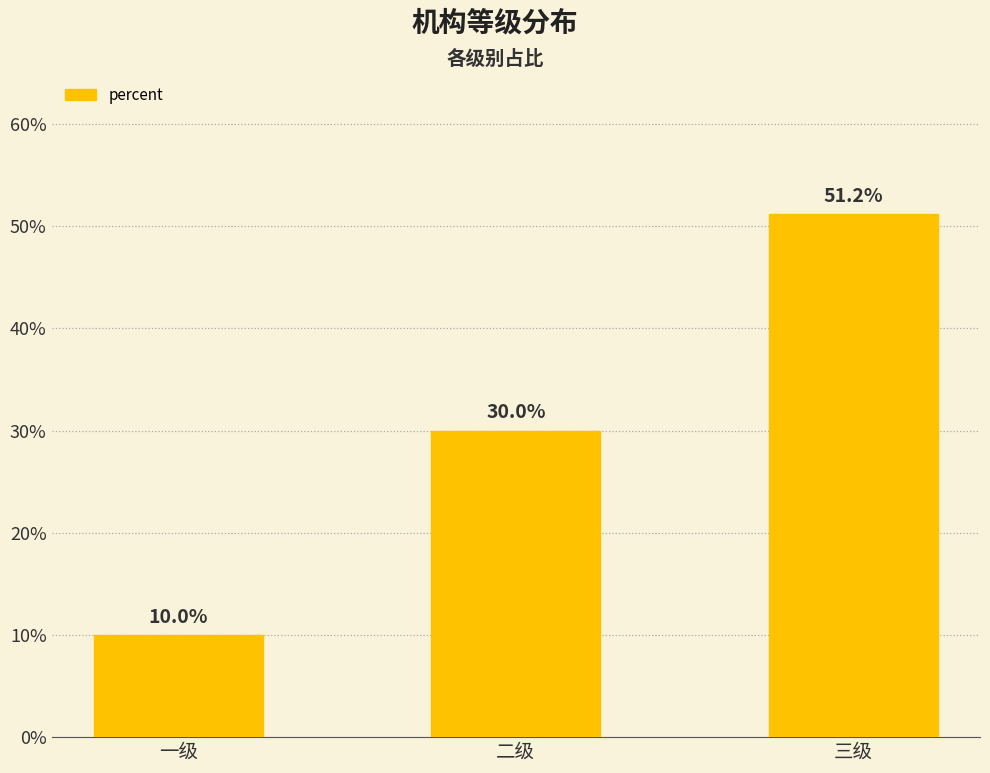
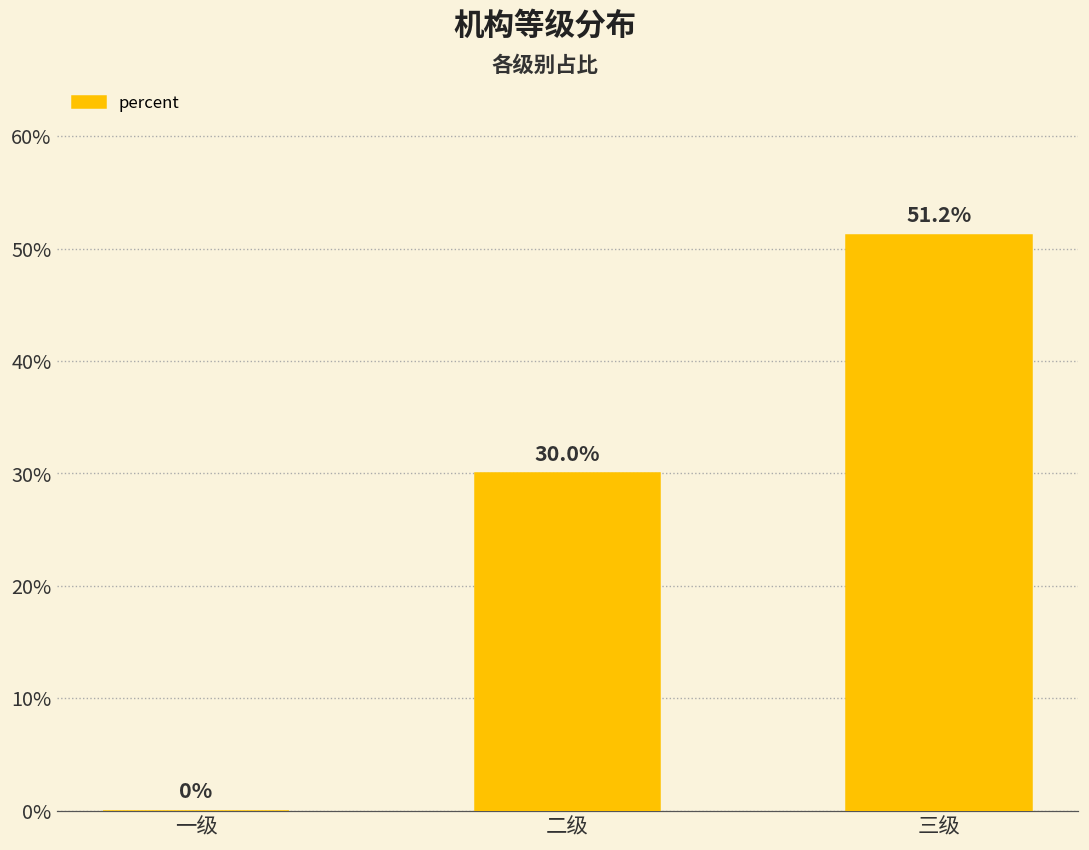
  {
-   "一级": "10.0%",
+   "一级": "0%",
    "二级": "30.0%",
    "三级": "51.2%"
  }
